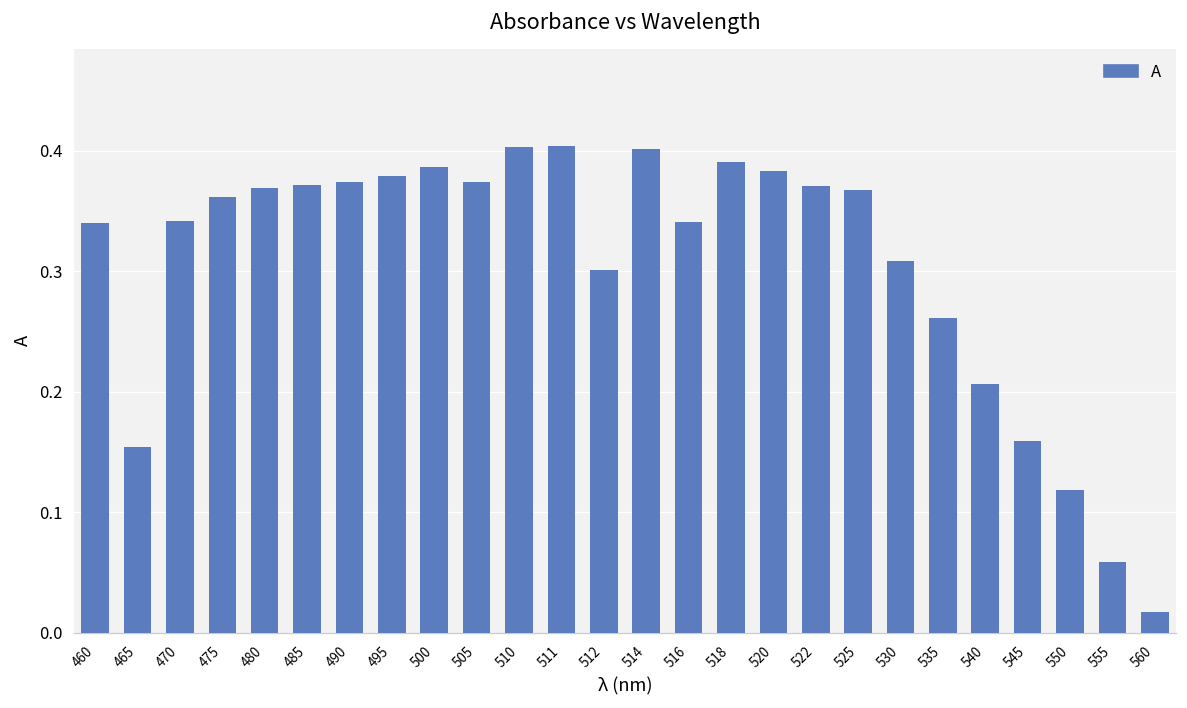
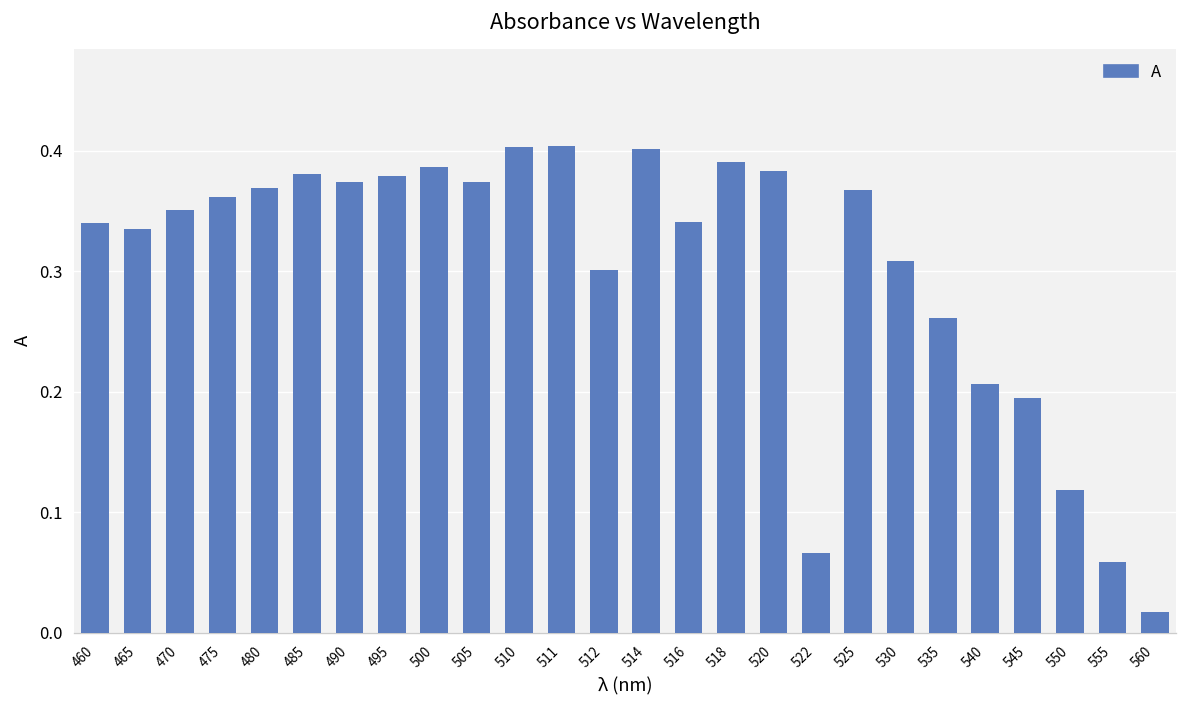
  {
    "460": 0.340,
-   "465": 0.154,
-   "470": 0.342,
+   "465": 0.335,
+   "470": 0.351,
    "475": 0.362,
    "480": 0.369,
-   "485": 0.372,
+   "485": 0.381,
    "490": 0.374,
    "495": 0.379,
    "500": 0.387,
    "505": 0.374,
    "510": 0.403,
    "511": 0.404,
    "512": 0.301,
    "514": 0.402,
    "516": 0.341,
    "518": 0.391,
    "520": 0.383,
-   "522": 0.371,
+   "522": 0.066,
    "525": 0.368,
    "530": 0.309,
    "535": 0.261,
    "540": 0.207,
-   "545": 0.159,
+   "545": 0.195,
    "550": 0.119,
    "555": 0.059,
    "560": 0.017
  }
